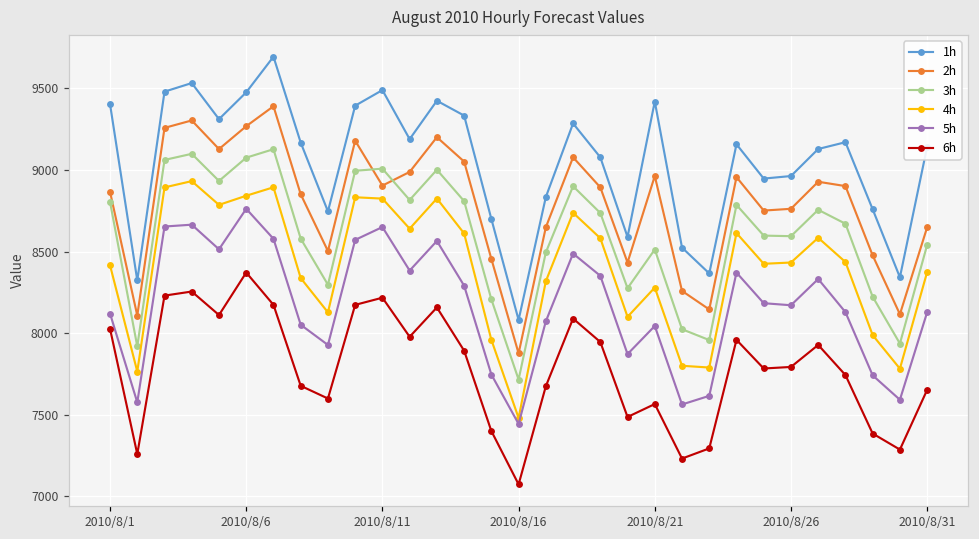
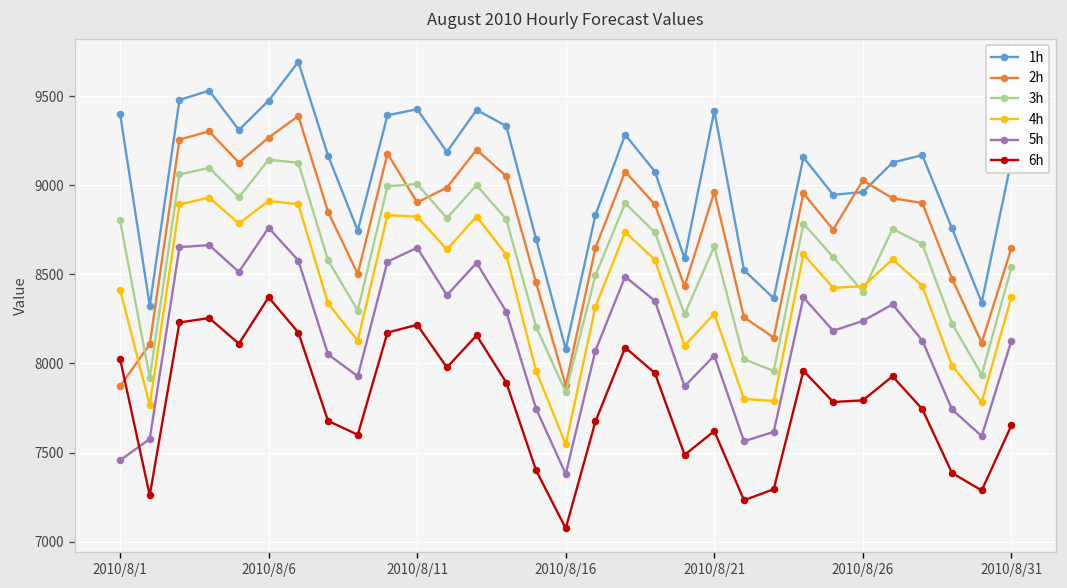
  {
    "1h": {
      "2010/8/1": 9400,
      "2010/8/6": 9470,
-     "2010/8/11": 9490,
+     "2010/8/11": 9430,
      "2010/8/16": 8080,
      "2010/8/21": 9420,
      "2010/8/26": 8960
    },
    "2h": {
-     "2010/8/1": 8870,
+     "2010/8/1": 7870,
      "2010/8/6": 9270,
      "2010/8/11": 8900,
      "2010/8/16": 7880,
      "2010/8/21": 8960,
-     "2010/8/26": 8760,
+     "2010/8/26": 9030,
      "2010/8/31": 8650
    },
    "3h": {
      "2010/8/1": 8800,
-     "2010/8/6": 9070,
+     "2010/8/6": 9140,
      "2010/8/11": 9010,
-     "2010/8/16": 7720,
-     "2010/8/21": 8510,
-     "2010/8/26": 8590,
+     "2010/8/16": 7840,
+     "2010/8/21": 8660,
+     "2010/8/26": 8400,
      "2010/8/31": 8540
    },
    "4h": {
      "2010/8/1": 8420,
-     "2010/8/6": 8840,
+     "2010/8/6": 8910,
      "2010/8/11": 8820,
-     "2010/8/16": 7480,
+     "2010/8/16": 7550,
      "2010/8/21": 8280,
      "2010/8/26": 8430,
      "2010/8/31": 8370
    },
    "5h": {
-     "2010/8/1": 8120,
+     "2010/8/1": 7460,
      "2010/8/6": 8760,
      "2010/8/11": 8650,
-     "2010/8/16": 7440,
+     "2010/8/16": 7380,
      "2010/8/21": 8040,
-     "2010/8/26": 8170,
+     "2010/8/26": 8240,
      "2010/8/31": 8130
    },
    "6h": {
      "2010/8/1": 8030,
      "2010/8/6": 8370,
      "2010/8/11": 8220,
      "2010/8/16": 7070,
-     "2010/8/21": 7570,
+     "2010/8/21": 7620,
      "2010/8/26": 7790,
      "2010/8/31": 7650
    }
  }
